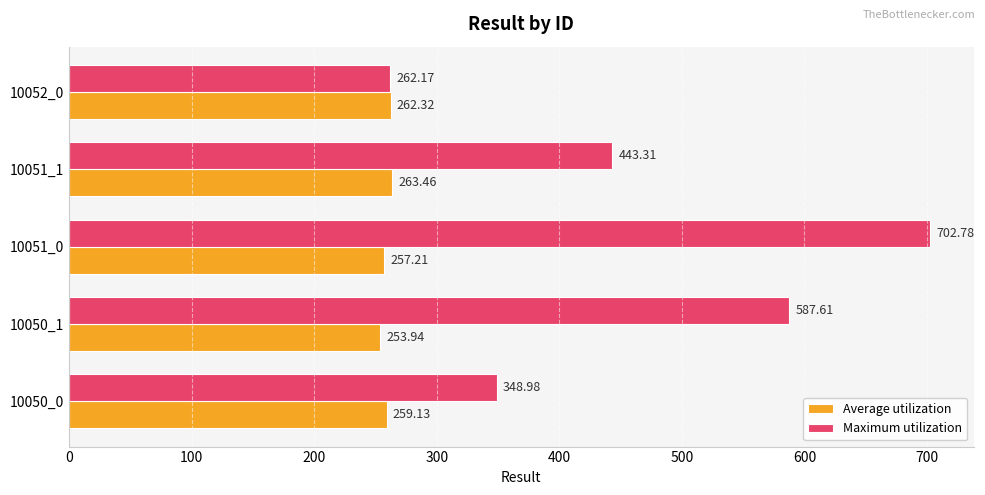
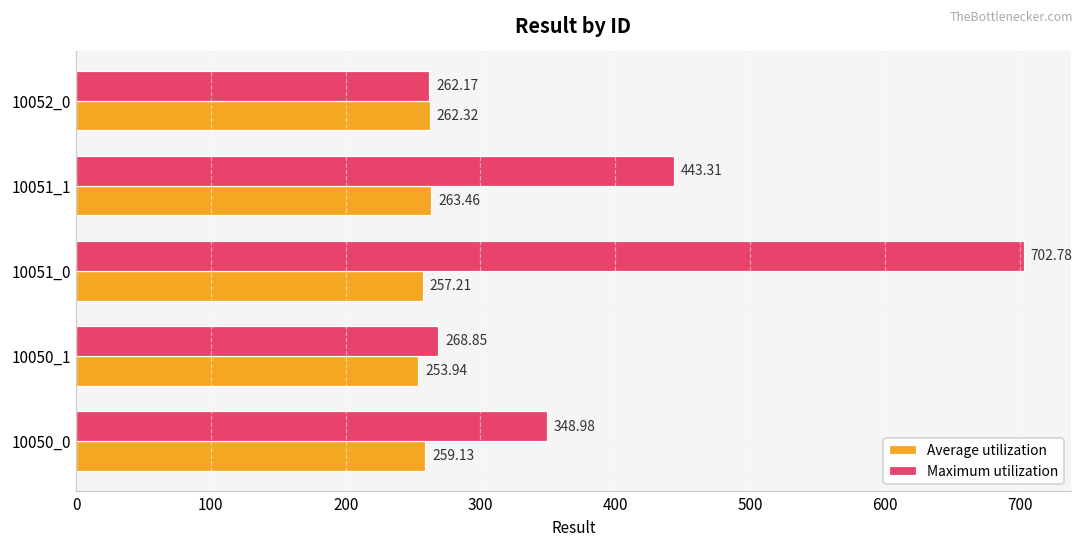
  {
    "Average utilization": {
      "10052_0": 262.32,
      "10051_1": 263.46,
      "10051_0": 257.21,
      "10050_1": 253.94,
      "10050_0": 259.13
    },
    "Maximum utilization": {
      "10052_0": 262.17,
      "10051_1": 443.31,
      "10051_0": 702.78,
-     "10050_1": 587.61,
+     "10050_1": 268.85,
      "10050_0": 348.98
    }
  }
